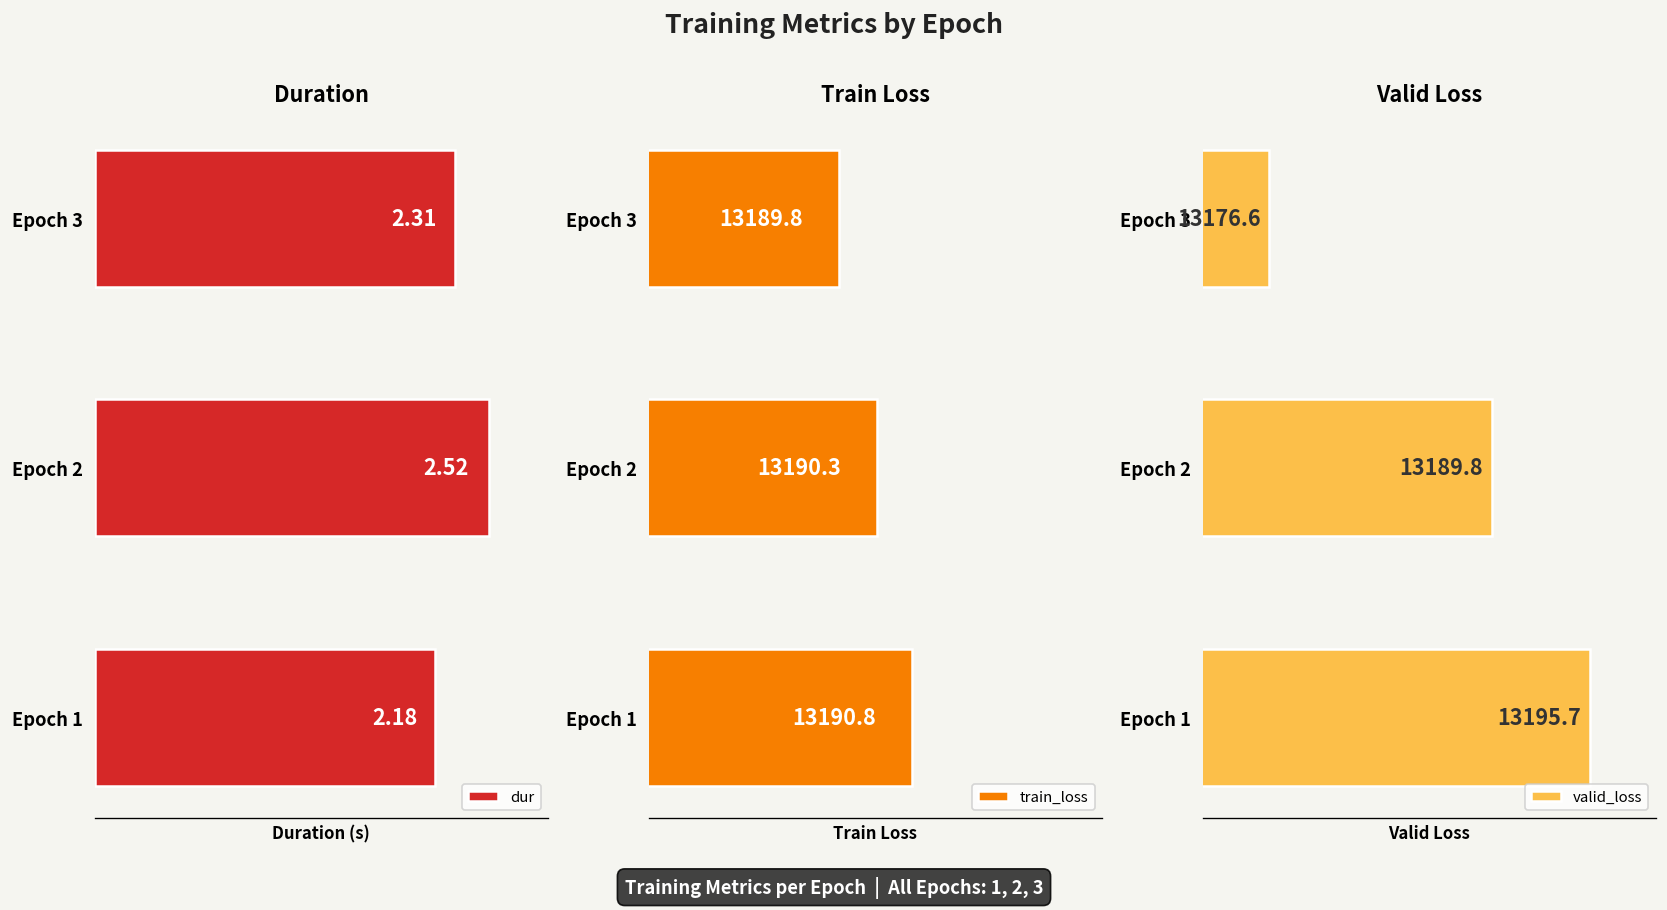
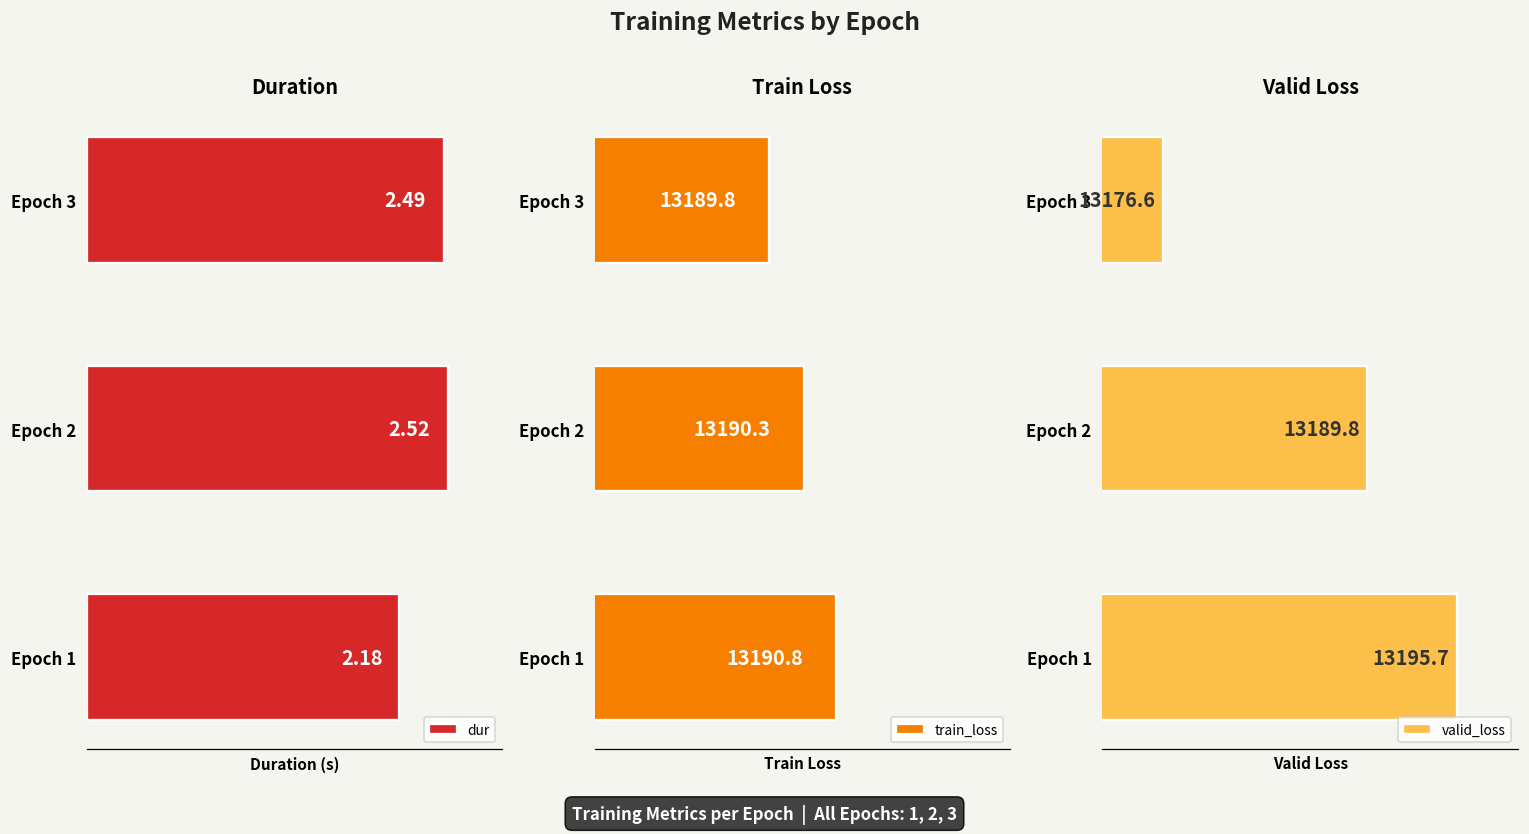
  {
    "Duration": {
-     "Epoch 3": 2.31,
+     "Epoch 3": 2.49,
      "Epoch 2": 2.52,
      "Epoch 1": 2.18
    },
    "Train Loss": {
      "Epoch 3": 13189.8,
      "Epoch 2": 13190.3,
      "Epoch 1": 13190.8
    },
    "Valid Loss": {
      "Epoch 3": 13176.6,
      "Epoch 2": 13189.8,
      "Epoch 1": 13195.7
    }
  }
